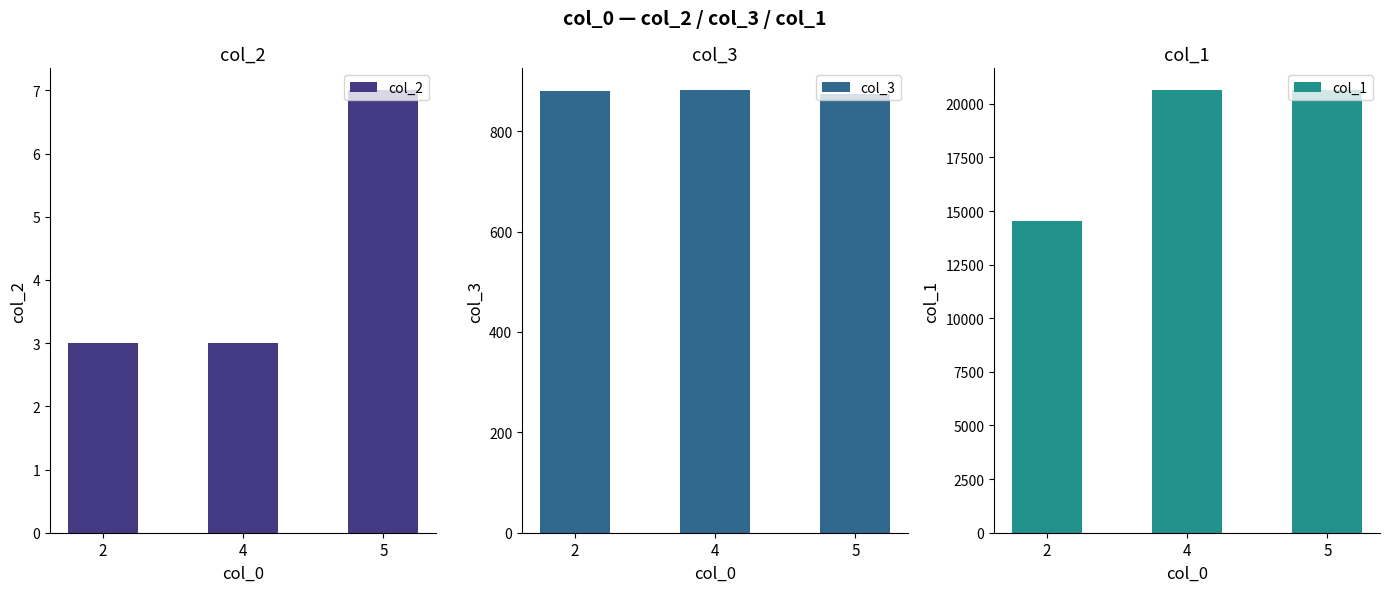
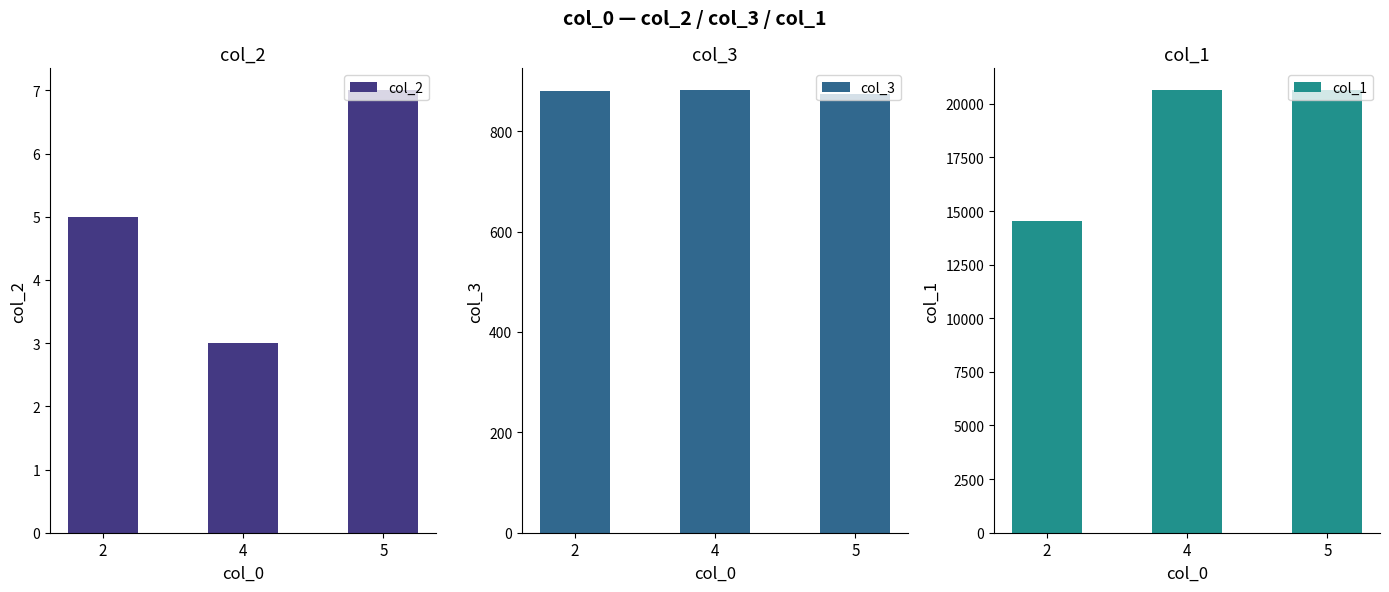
  {
    "col_2": {
-     "2": 3,
+     "2": 5,
      "4": 3
    },
    "col_3": {
      "2": 880,
      "4": 880
    },
    "col_1": {
      "2": 14500,
      "4": 20600
    }
  }
